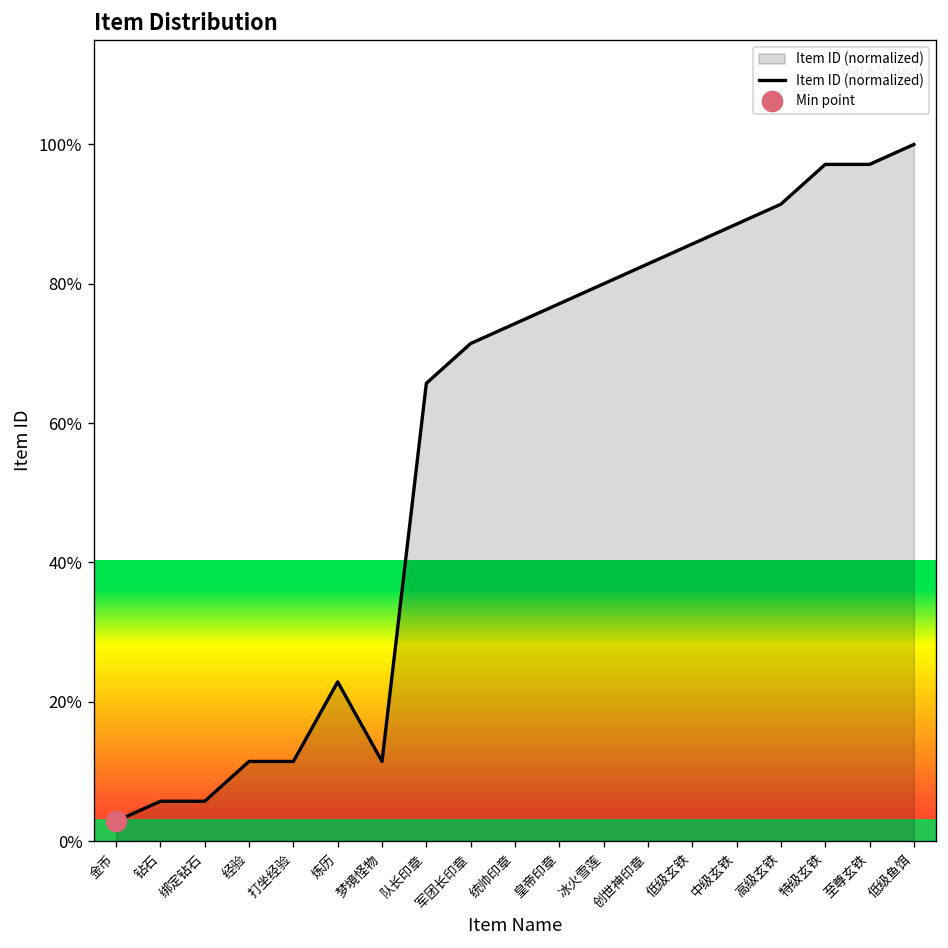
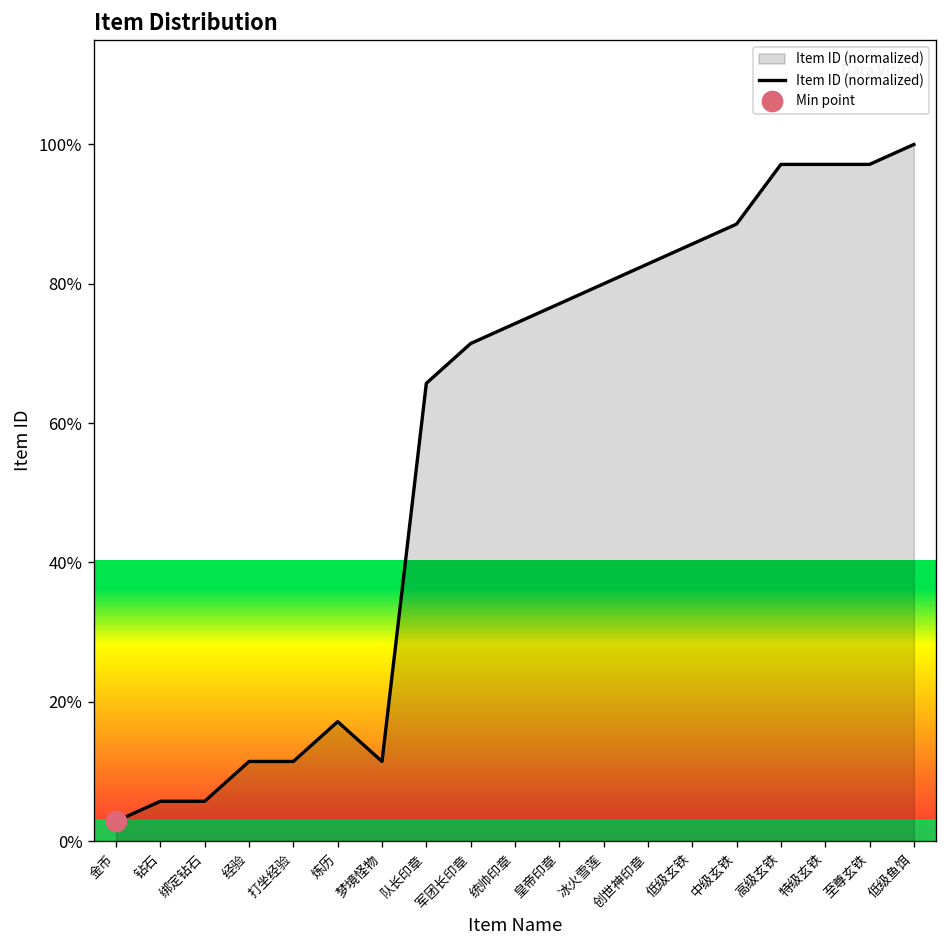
  {
    "Item ID (normalized)": {
      "钻石": "6%",
      "绑定钻石": "6%",
      "经验": "11%",
      "打坐经验": "11%",
-     "炼历": "23%",
+     "炼历": "17%",
      "梦境怪物": "11%",
      "队长印章": "66%",
      "军团长印章": "71%",
      "统帅印章": "74%",
      "皇帝印章": "77%",
      "冰火雪莲": "80%",
      "创世神印章": "83%",
      "低级玄铁": "86%",
      "中级玄铁": "89%",
-     "高级玄铁": "91%",
+     "高级玄铁": "97%",
      "特级玄铁": "97%",
      "至尊玄铁": "97%",
      "低级鱼饵": "100%"
    }
  }
